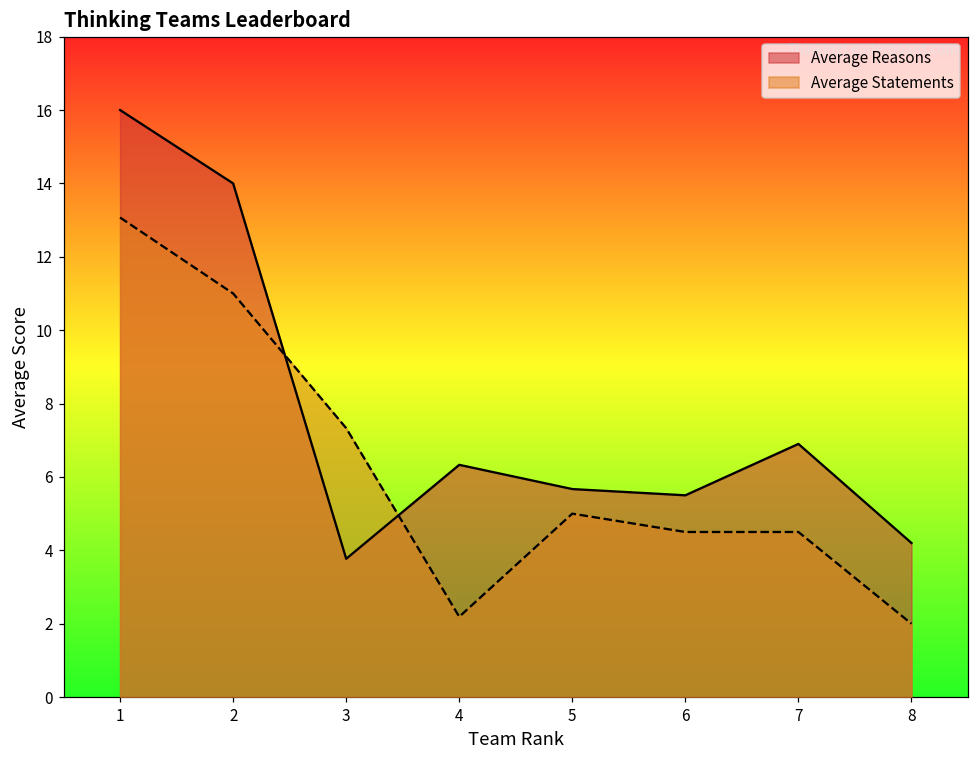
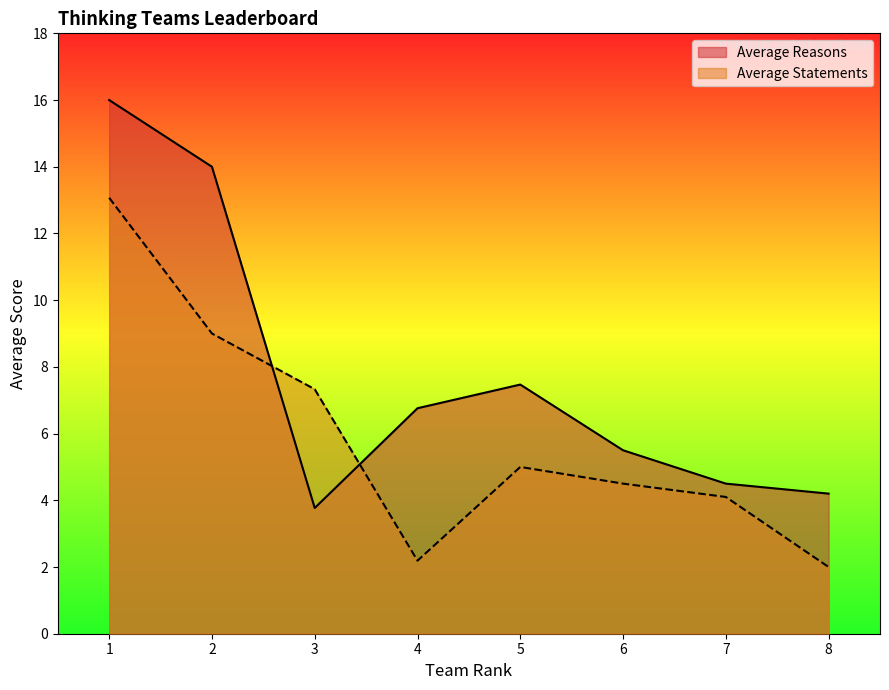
  {
    "Average Reasons": {
      "1": 16.0,
      "2": 14.0,
      "3": 3.8,
-     "4": 6.3,
-     "5": 5.7,
+     "4": 6.8,
+     "5": 7.5,
      "6": 5.5,
-     "7": 6.9,
+     "7": 4.5,
      "8": 4.2
    },
    "Average Statements": {
      "1": 13.1,
-     "2": 11,
+     "2": 9,
      "3": 7.3,
      "4": 2.2,
      "5": 5.0,
      "6": 4.5,
-     "7": 4.5,
+     "7": 4.1,
      "8": 2.0
    }
  }
